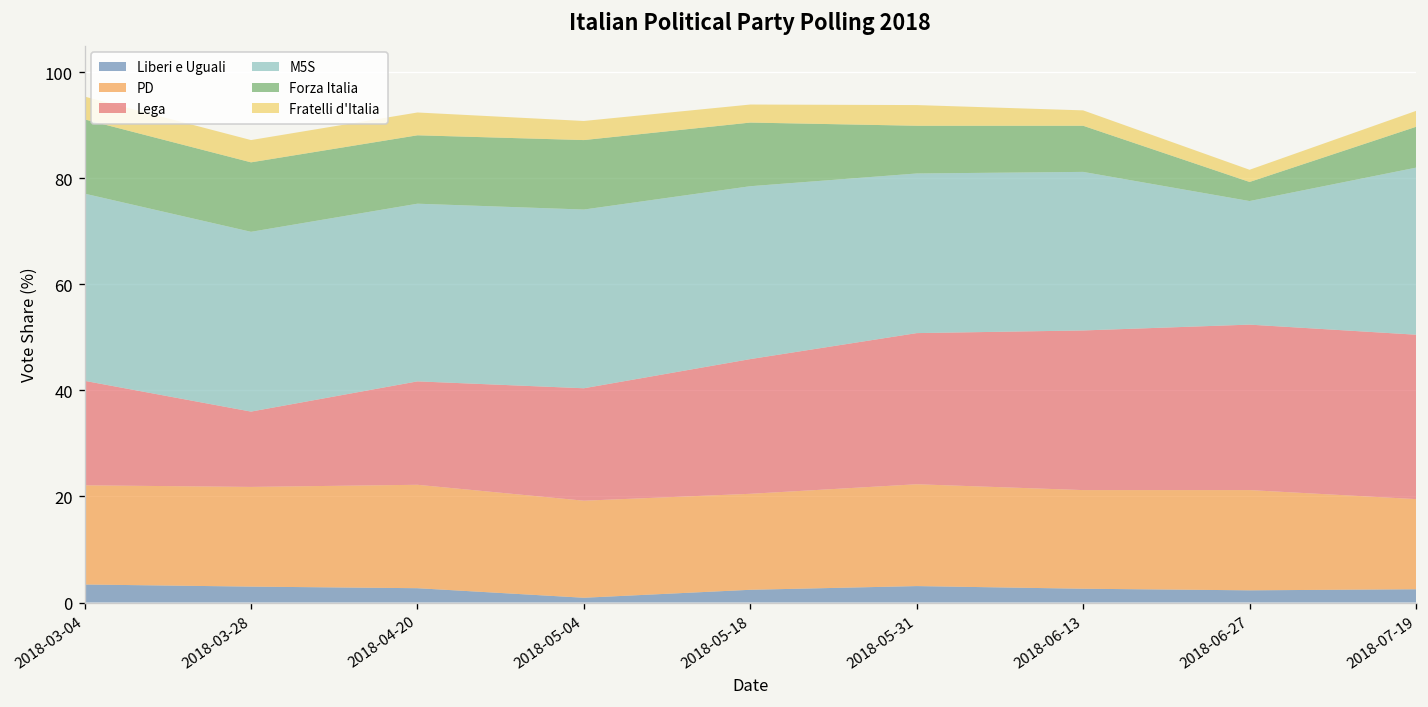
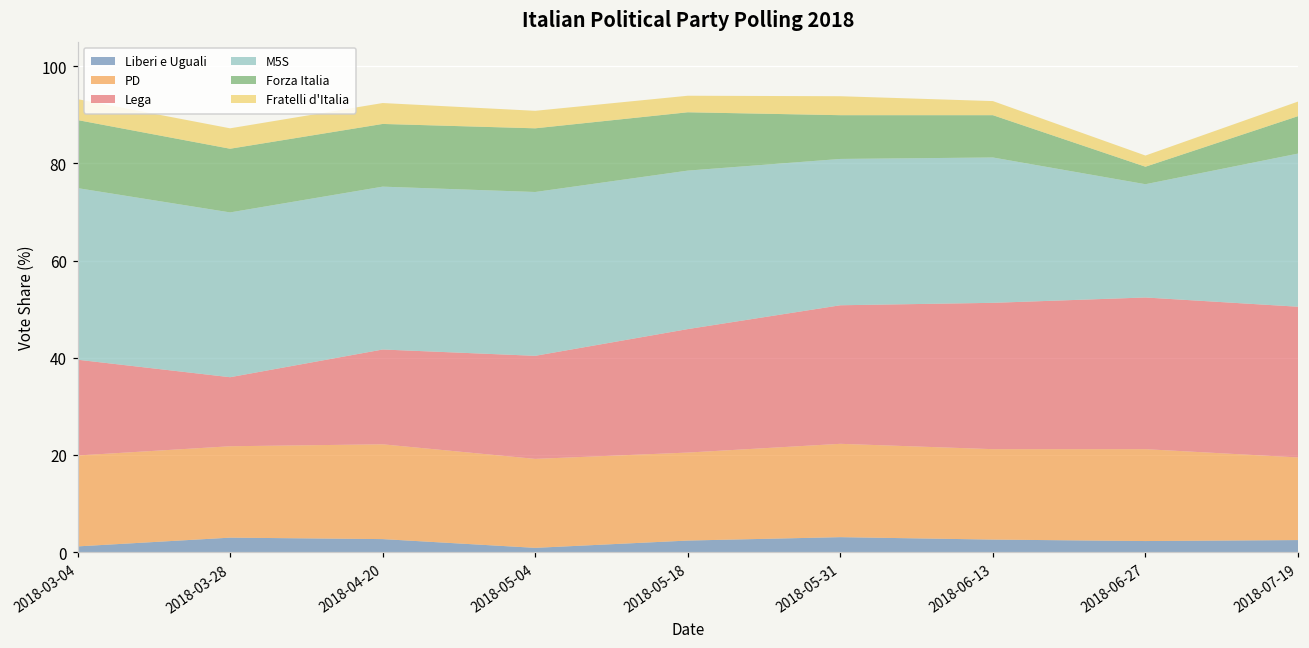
  {
    "Liberi e Uguali": {
-     "2018-03-04": 3,
+     "2018-03-04": 1,
      "2018-03-28": 3,
      "2018-04-20": 3,
      "2018-05-04": 1,
      "2018-05-18": 2,
      "2018-05-31": 3,
      "2018-06-13": 3,
      "2018-06-27": 2,
      "2018-07-19": 3
    },
    "Lega": {
      "2018-03-04": 20,
      "2018-03-28": 14,
      "2018-04-20": 20,
      "2018-05-04": 21,
      "2018-05-18": 25,
      "2018-05-31": 28,
      "2018-06-13": 30,
      "2018-06-27": 31,
      "2018-07-19": 31
    },
    "M5S": {
      "2018-03-04": 35,
      "2018-03-28": 34,
      "2018-04-20": 34,
      "2018-05-04": 34,
      "2018-05-18": 33,
      "2018-05-31": 30,
      "2018-06-13": 30,
      "2018-06-27": 23,
      "2018-07-19": 32
    },
    "Forza Italia": {
      "2018-03-04": 14,
      "2018-03-28": 13,
      "2018-04-20": 13,
      "2018-05-04": 13,
      "2018-05-18": 12,
      "2018-05-31": 9,
      "2018-06-13": 9,
      "2018-06-27": 4,
      "2018-07-19": 8
    }
  }
